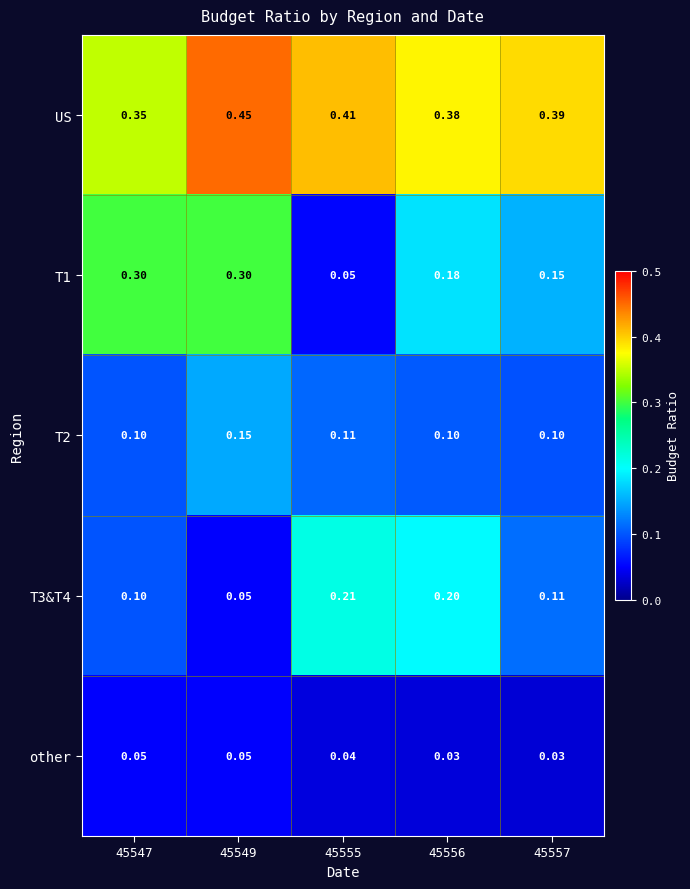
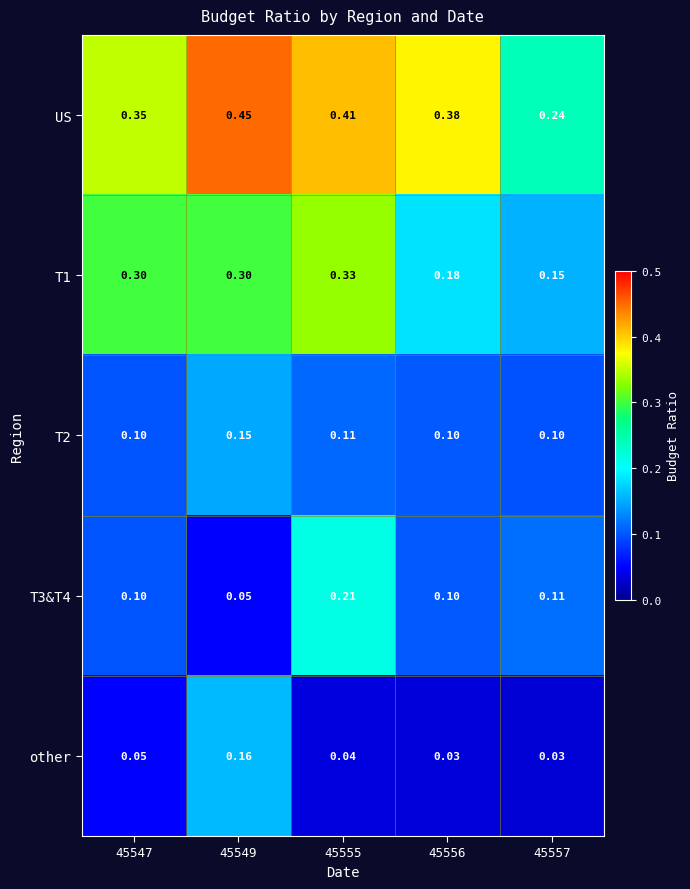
  {
    "US": {
      "45547": 0.35,
      "45549": 0.45,
      "45555": 0.41,
      "45556": 0.38,
-     "45557": 0.39
+     "45557": 0.24
    },
    "T1": {
      "45547": 0.30,
      "45549": 0.30,
-     "45555": 0.05,
+     "45555": 0.33,
      "45556": 0.18,
      "45557": 0.15
    },
    "T2": {
      "45547": 0.10,
      "45549": 0.15,
      "45555": 0.11,
      "45556": 0.10,
      "45557": 0.10
    },
    "T3&T4": {
      "45547": 0.10,
      "45549": 0.05,
      "45555": 0.21,
-     "45556": 0.20,
+     "45556": 0.10,
      "45557": 0.11
    },
    "other": {
      "45547": 0.05,
-     "45549": 0.05,
+     "45549": 0.16,
      "45555": 0.04,
      "45556": 0.03,
      "45557": 0.03
    }
  }
